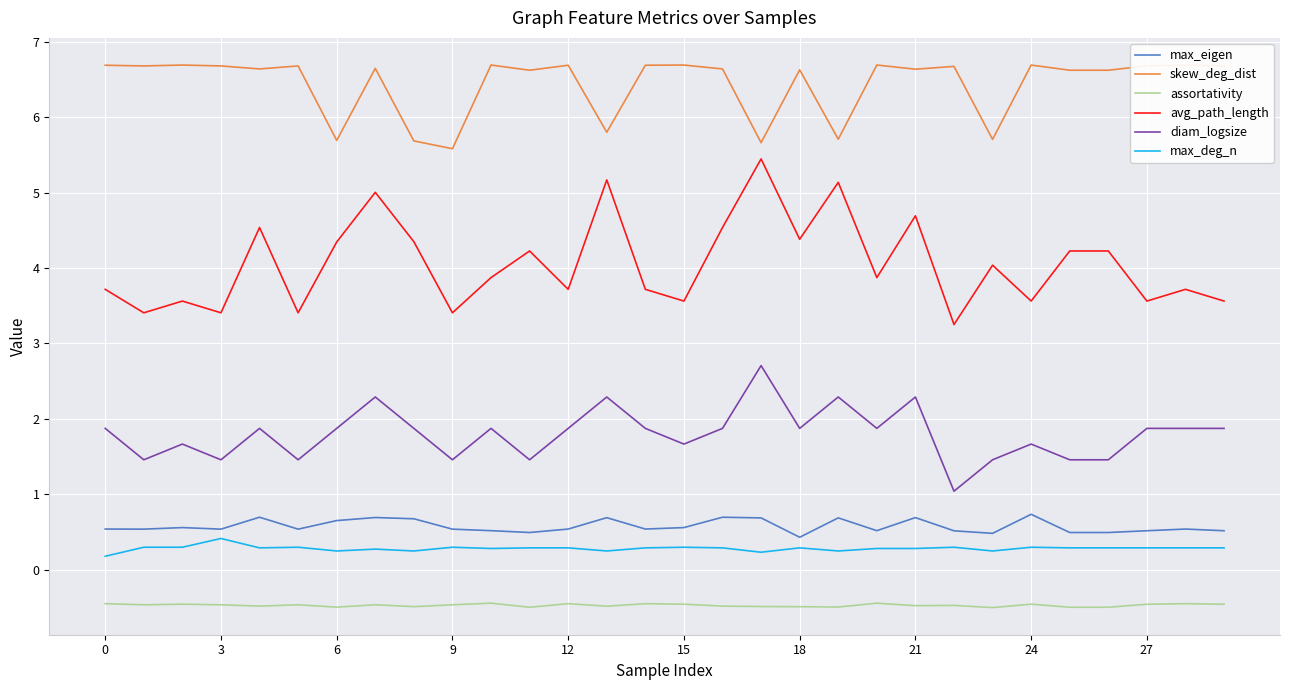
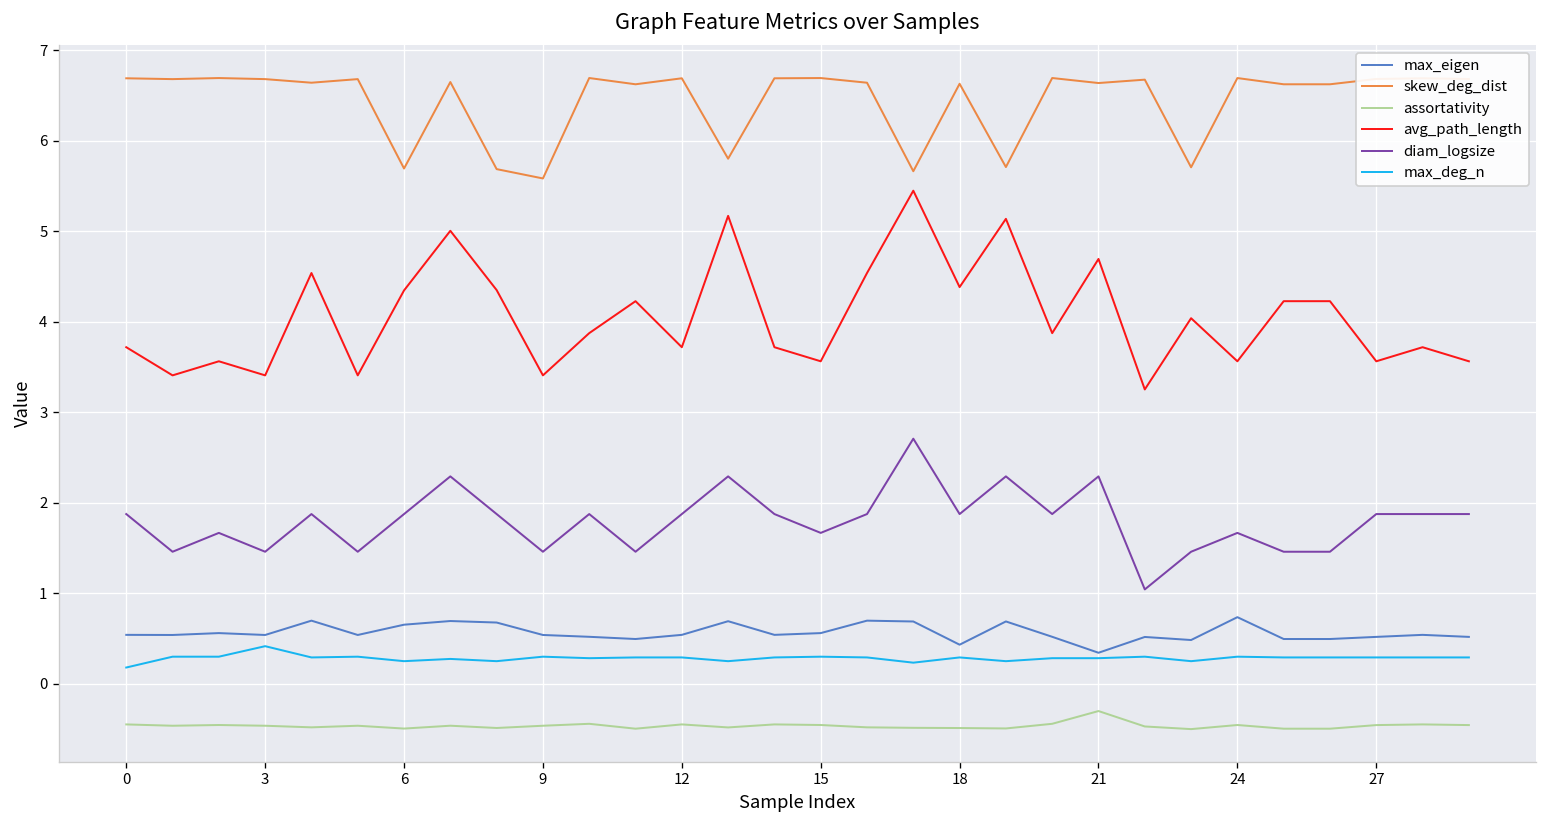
  {
    "max_eigen": {
      "0": 0.5,
      "3": 0.5,
      "6": 0.7,
      "9": 0.5,
      "12": 0.5,
      "15": 0.6,
      "18": 0.4,
-     "21": 0.7,
+     "21": 0.3,
      "24": 0.7,
      "27": 0.5
    },
    "skew_deg_dist": {
      "0": 6.7,
      "3": 6.7,
      "6": 5.7,
      "9": 5.6,
      "12": 6.7,
      "15": 6.7,
      "18": 6.6,
      "21": 6.6,
      "24": 6.7
    },
    "assortativity": {
      "0": -0.5,
      "3": -0.5,
      "6": -0.5,
      "9": -0.5,
      "12": -0.5,
      "15": -0.5,
      "18": -0.5,
-     "21": -0.5,
+     "21": -0.3,
      "24": -0.5,
      "27": -0.5
    },
    "avg_path_length": {
      "0": 3.7,
      "3": 3.4,
      "6": 4.3,
      "9": 3.4,
      "12": 3.7,
      "15": 3.6,
      "18": 4.4,
      "21": 4.7,
      "24": 3.6,
      "27": 3.6
    },
    "diam_logsize": {
      "0": 1.9,
      "3": 1.5,
      "6": 1.9,
      "9": 1.5,
      "12": 1.9,
      "15": 1.7,
      "18": 1.9,
      "21": 2.3,
      "24": 1.7,
      "27": 1.9
    },
    "max_deg_n": {
      "0": 0.2,
      "3": 0.4,
      "6": 0.2,
      "9": 0.3,
      "12": 0.3,
      "15": 0.3,
      "18": 0.3,
      "21": 0.3,
      "24": 0.3,
      "27": 0.3
    }
  }
